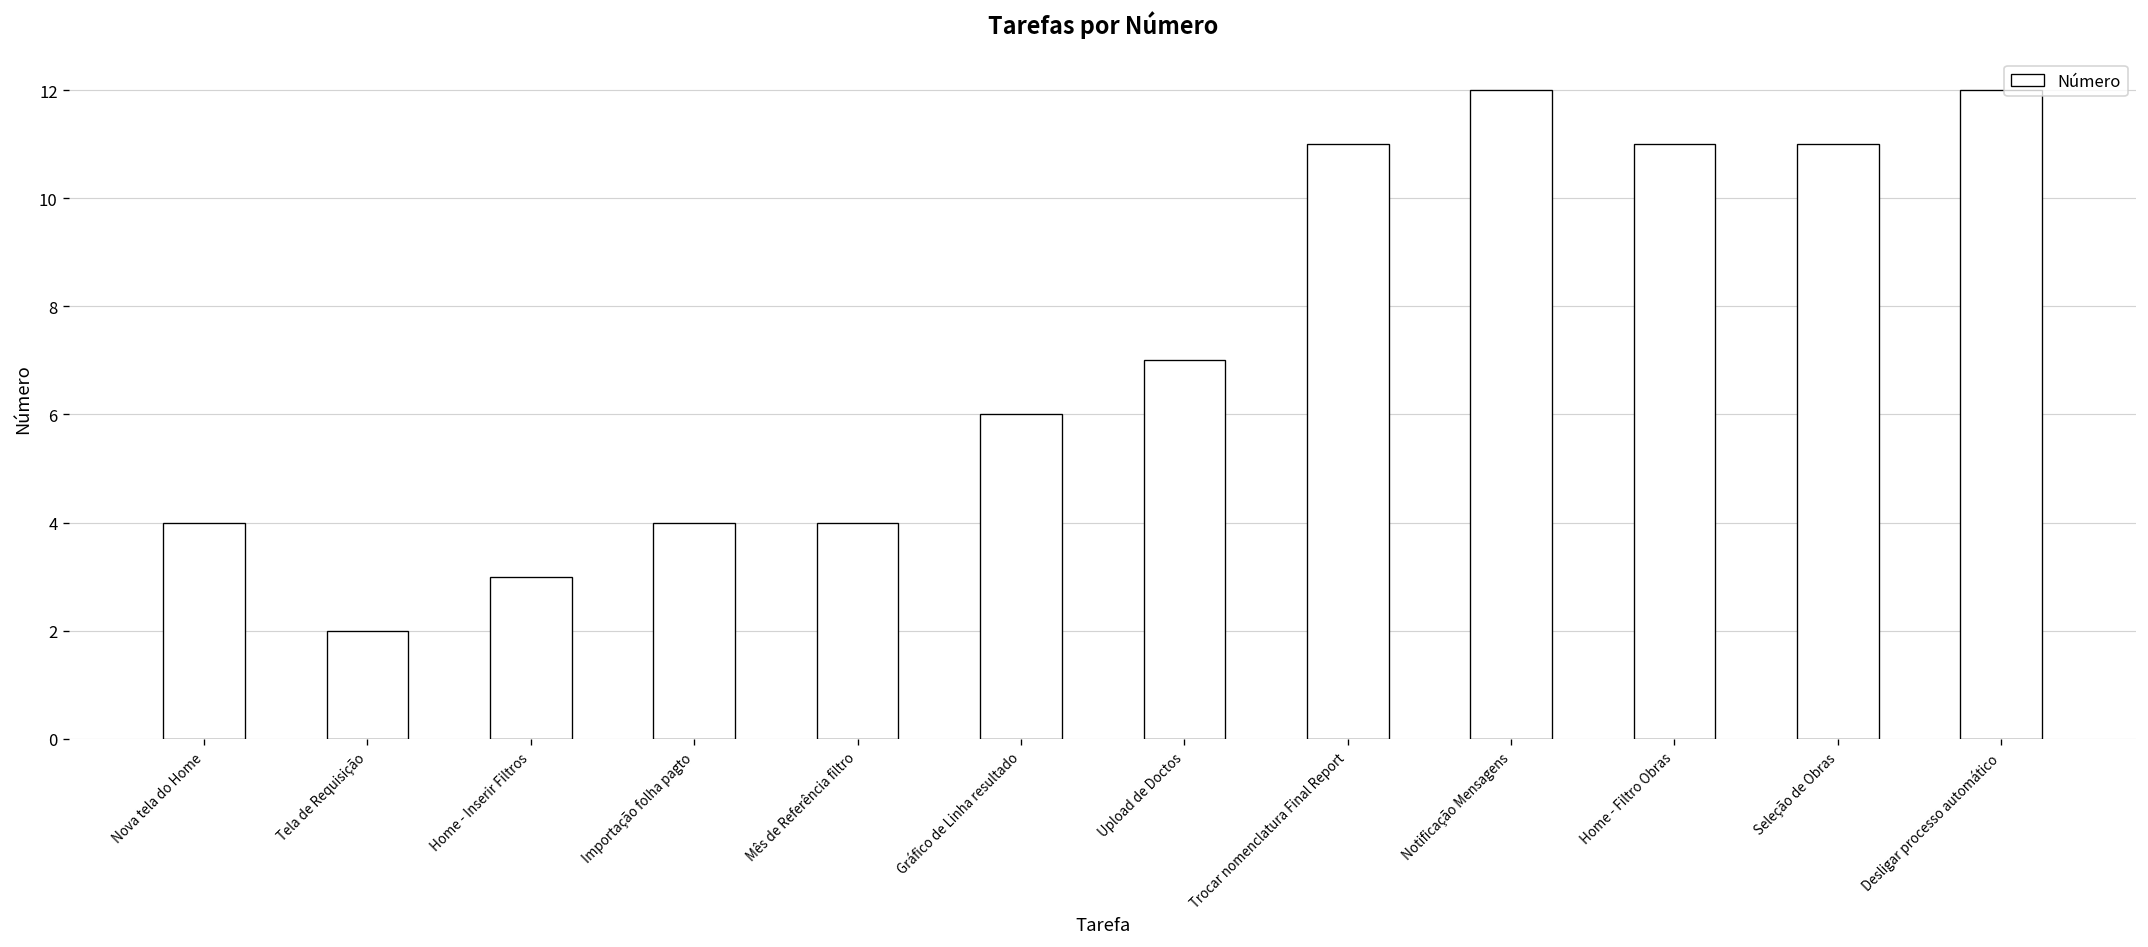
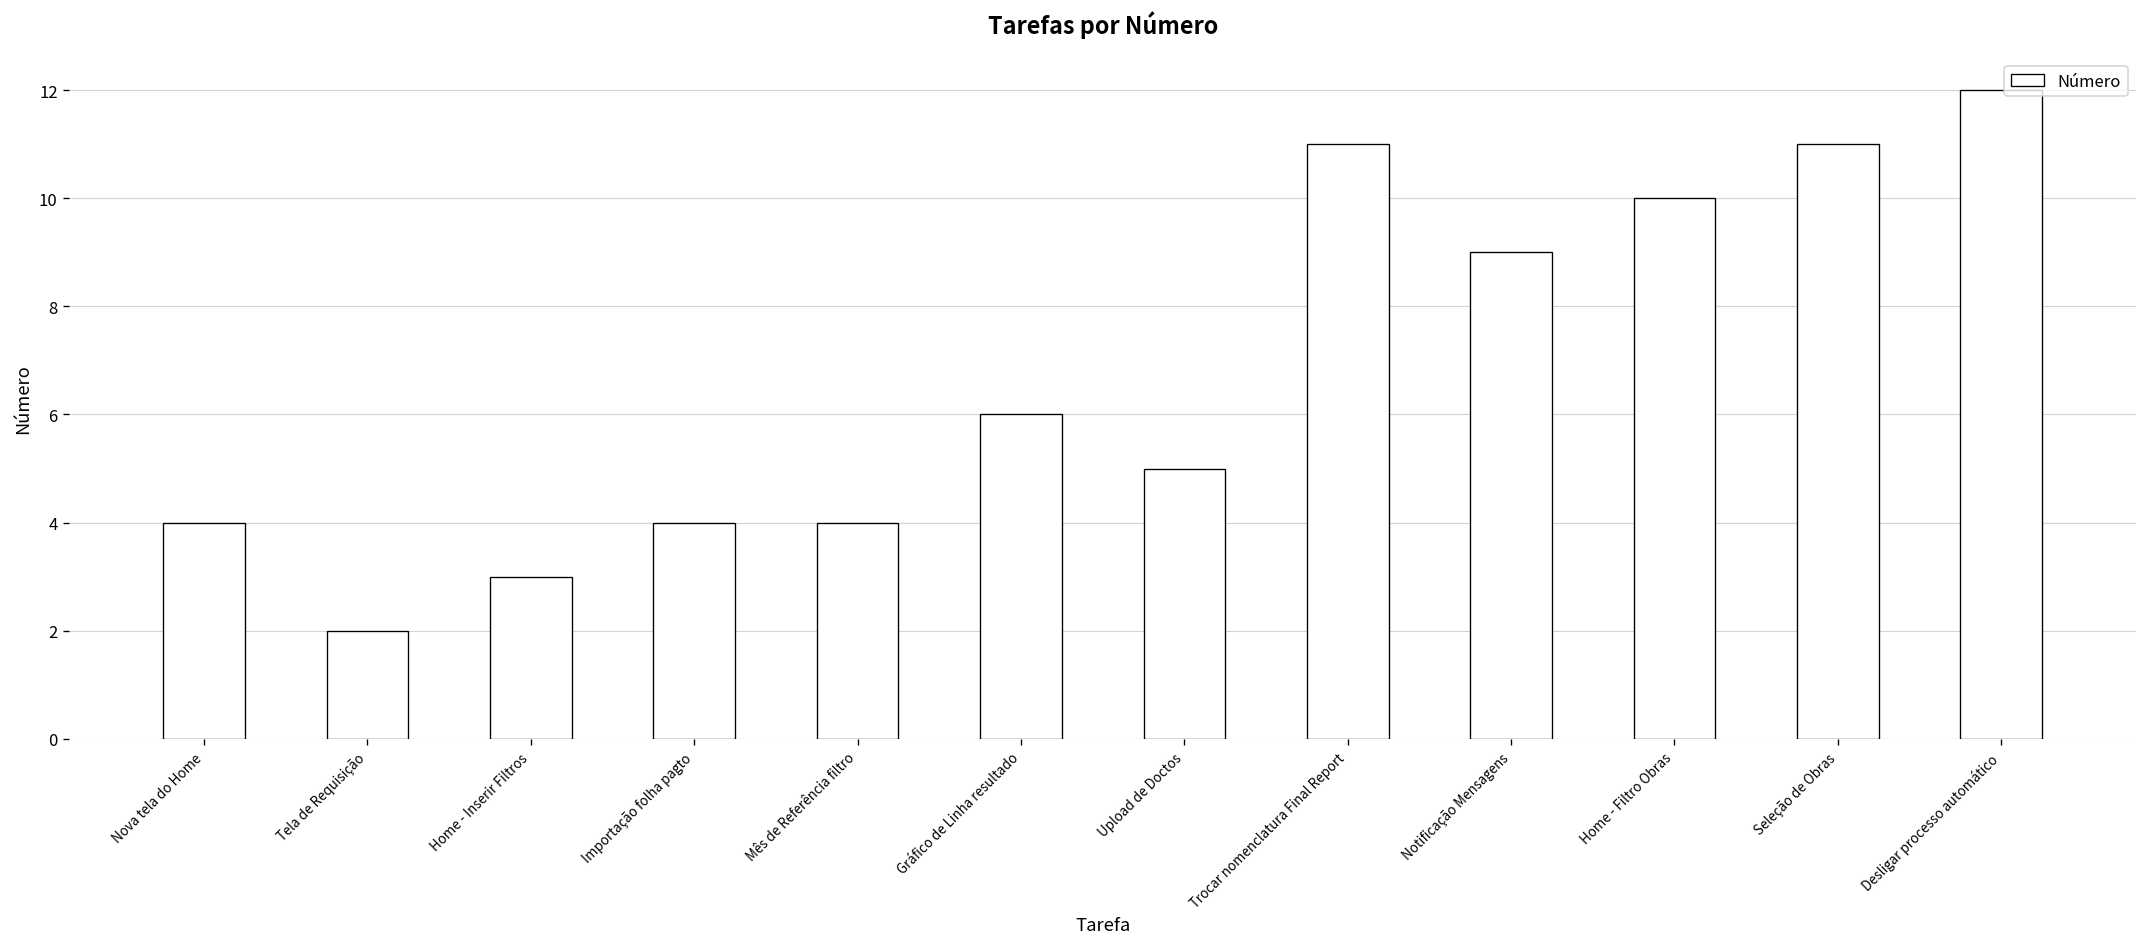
  {
    "Nova tela do Home": 4,
    "Tela de Requisição": 2,
    "Home - Inserir Filtros": 3,
    "Importação folha pagto": 4,
    "Mês de Referência filtro": 4,
    "Gráfico de Linha resultado": 6,
-   "Upload de Doctos": 7,
+   "Upload de Doctos": 5,
    "Trocar nomenclatura Final Report": 11,
-   "Notificação Mensagens": 12,
-   "Home - Filtro Obras": 11,
+   "Notificação Mensagens": 9,
+   "Home - Filtro Obras": 10,
    "Seleção de Obras": 11,
    "Desligar processo automático": 12
  }
